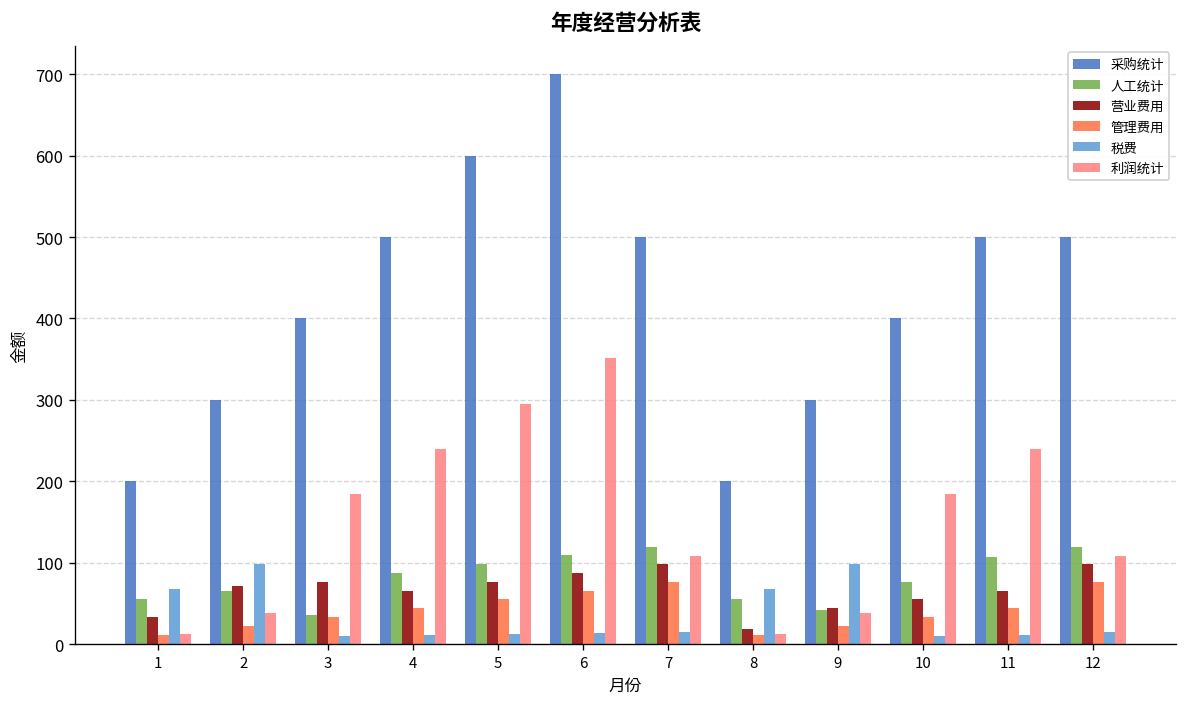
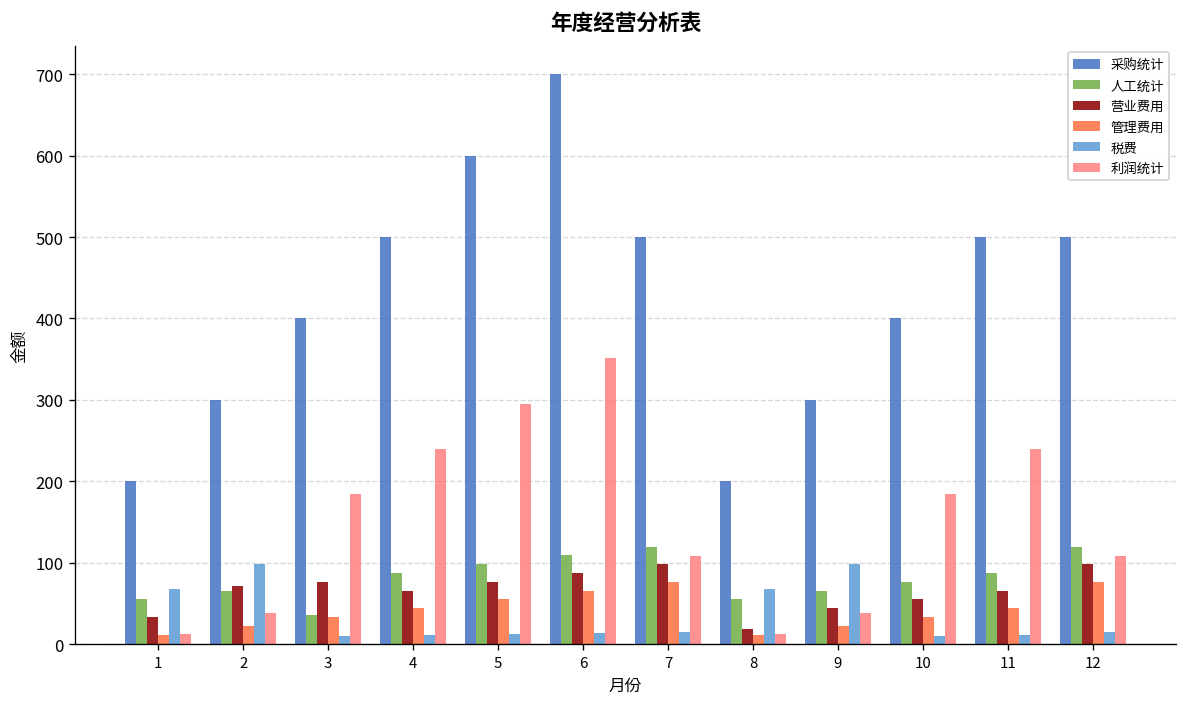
  {
    "人工统计": {
      "1": 60,
      "2": 70,
      "3": 40,
      "4": 90,
      "5": 100,
      "6": 110,
      "7": 120,
      "8": 60,
-     "9": 40,
+     "9": 70,
      "10": 80,
-     "11": 110,
+     "11": 90,
      "12": 120
    },
    "营业费用": {
      "1": 30,
      "2": 70,
      "3": 80,
      "4": 70,
      "5": 80,
      "6": 90,
      "7": 100,
      "8": 20,
      "9": 40,
      "10": 60,
      "11": 70,
      "12": 100
    },
    "管理费用": {
      "1": 10,
      "2": 20,
      "3": 30,
      "4": 40,
      "5": 60,
      "6": 70,
      "7": 80,
      "8": 10,
      "9": 20,
      "10": 30,
      "11": 40,
      "12": 80
    },
    "利润统计": {
      "1": 10,
      "2": 40,
      "3": 180,
      "4": 240,
      "5": 300,
      "6": 350,
      "7": 110,
      "8": 10,
      "9": 40,
      "10": 180,
      "11": 240,
      "12": 110
    }
  }
